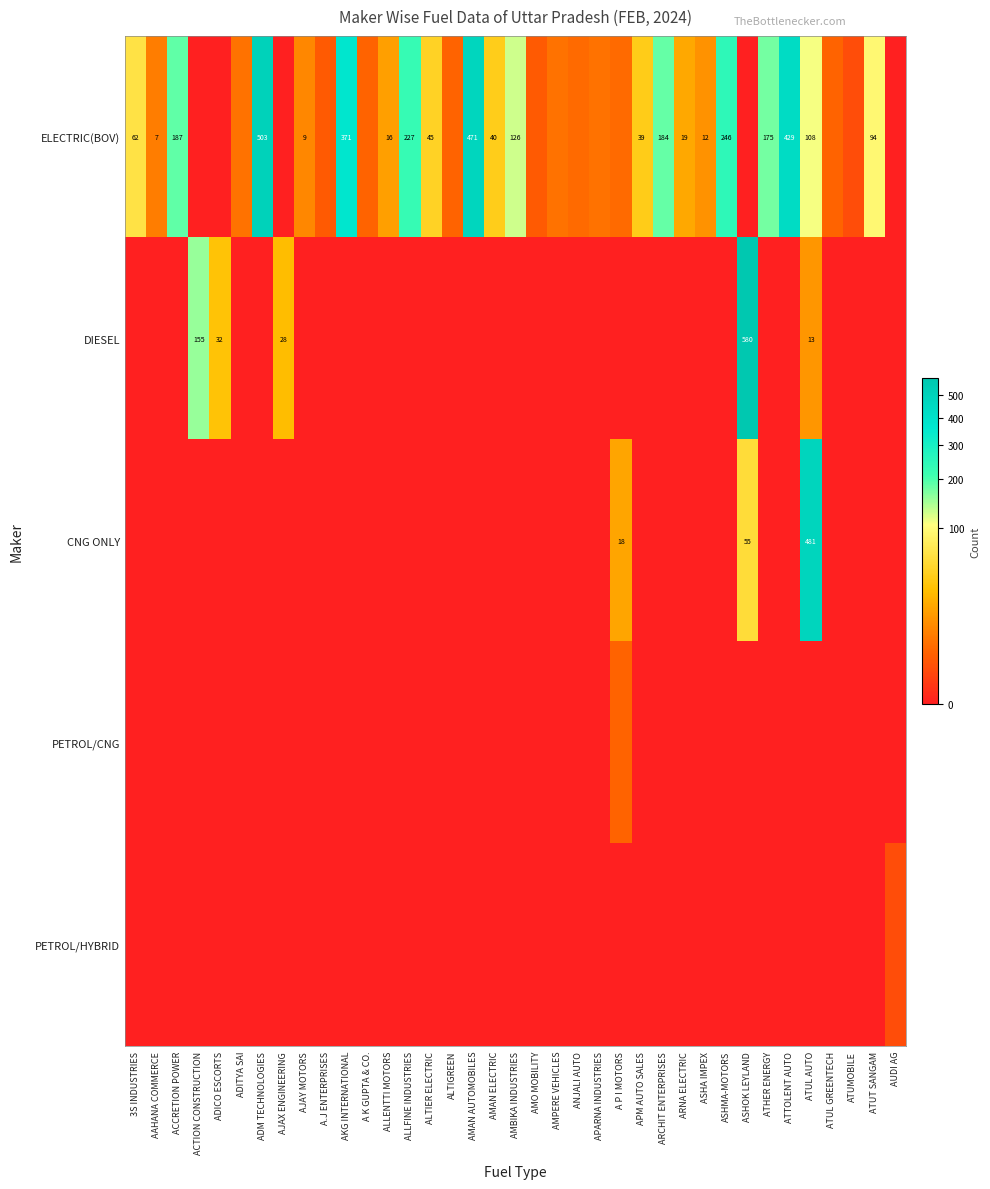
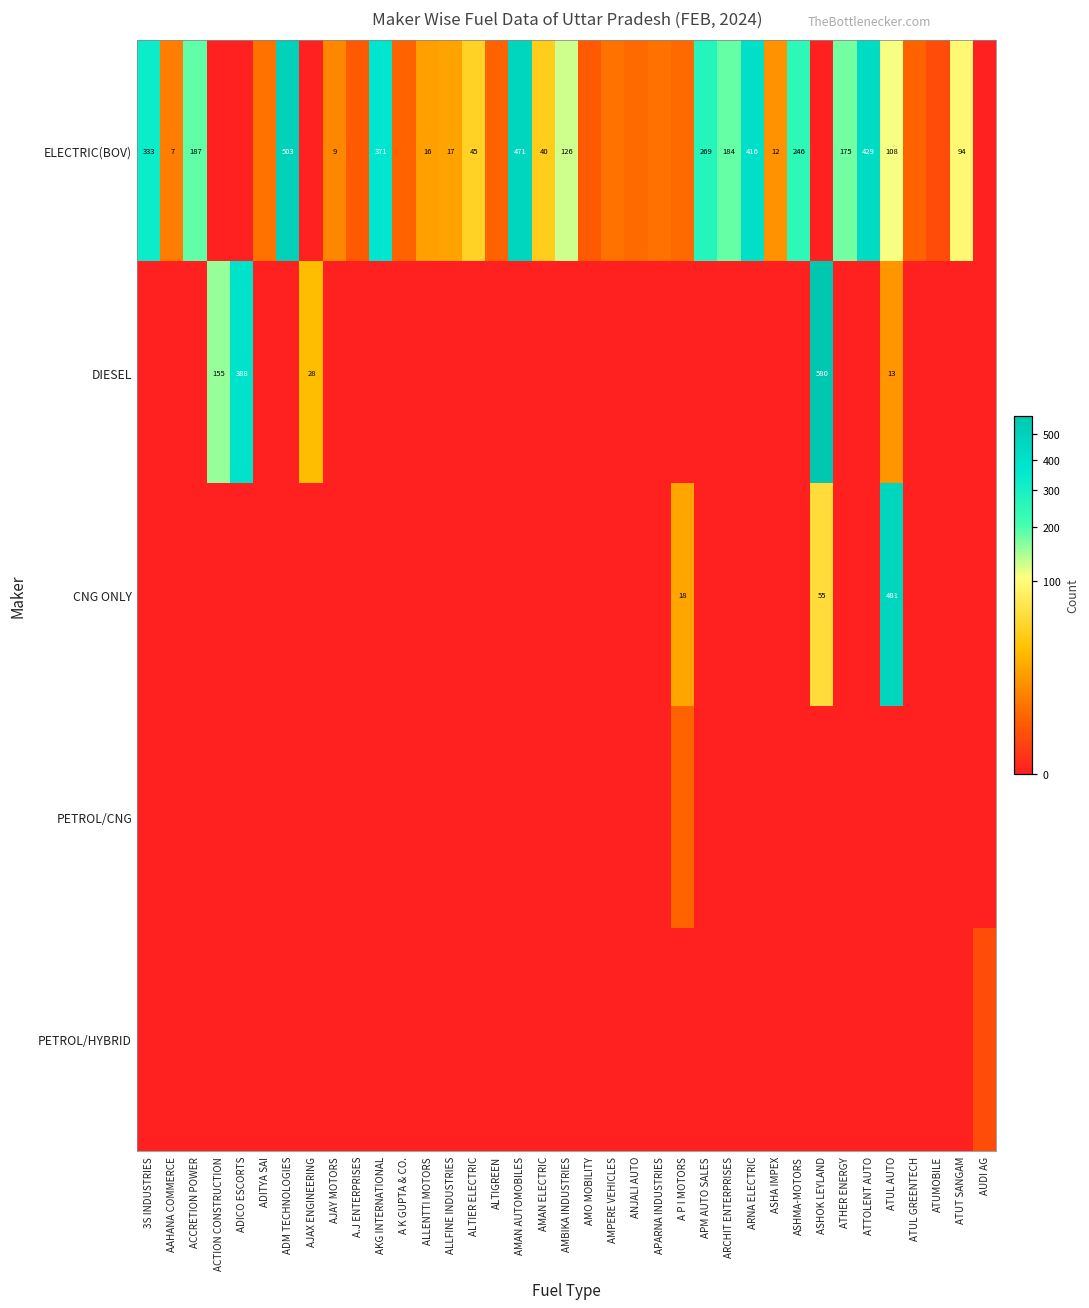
  {
    "ELECTRIC(BOV)": {
-     "3S INDUSTRIES": 62,
+     "3S INDUSTRIES": 333,
      "AAHANA COMMERCE": 7,
      "ACCRETION POWER": 187,
      "ADM TECHNOLOGIES": 503,
      "AJAY MOTORS": 9,
      "AKG INTERNATIONAL": 371,
      "ALLENTTI MOTORS": 16,
-     "ALLFINE INDUSTRIES": 227,
+     "ALLFINE INDUSTRIES": 17,
      "ALTIER ELECTRIC": 45,
      "AMAN AUTOMOBILES": 471,
      "AMAN ELECTRIC": 40,
      "AMBIKA INDUSTRIES": 126,
-     "APM AUTO SALES": 39,
+     "APM AUTO SALES": 269,
      "ARCHIT ENTERPRISES": 184,
-     "ARNA ELECTRIC": 19,
+     "ARNA ELECTRIC": 416,
      "ASHA IMPEX": 12,
      "ASHMA-MOTORS": 246,
      "ATHER ENERGY": 175,
      "ATTOLENT AUTO": 429,
      "ATUL AUTO": 108,
      "ATUT SANGAM": 94
    },
    "DIESEL": {
      "ACTION CONSTRUCTION": 155,
-     "ADICO ESCORTS": 32,
+     "ADICO ESCORTS": 388,
      "AJAX ENGINEERING": 28,
      "ASHOK LEYLAND": 580,
      "ATUL AUTO": 13
    },
    "CNG ONLY": {
      "A P I MOTORS": 18,
      "ASHOK LEYLAND": 55,
      "ATUL AUTO": 481
    }
  }
